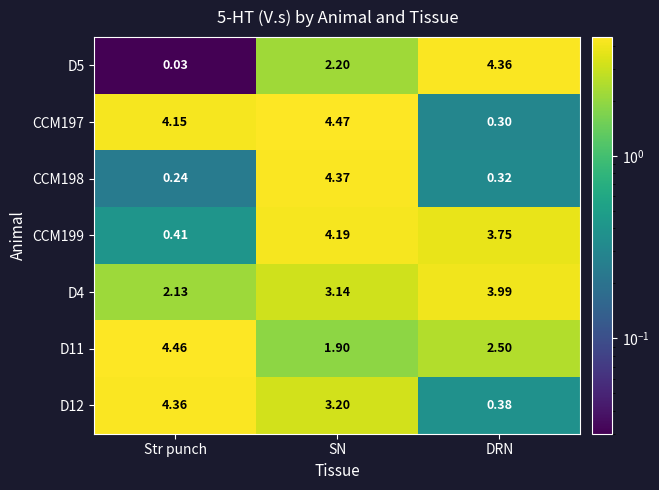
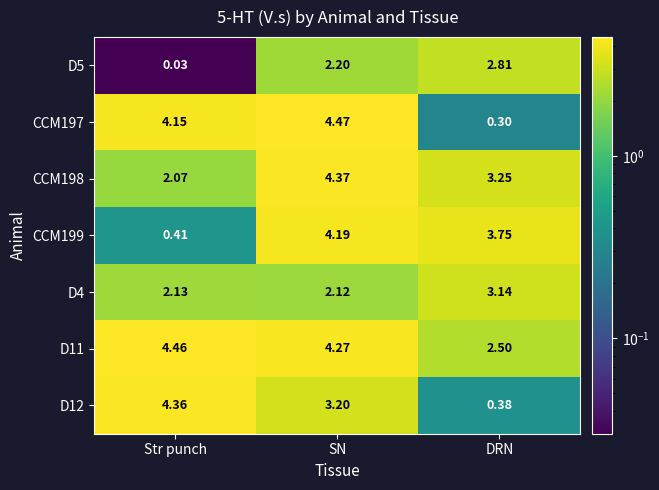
  {
    "D5": {
      "Str punch": 0.03,
      "SN": 2.20,
-     "DRN": 4.36
+     "DRN": 2.81
    },
    "CCM197": {
      "Str punch": 4.15,
      "SN": 4.47,
      "DRN": 0.30
    },
    "CCM198": {
-     "Str punch": 0.24,
+     "Str punch": 2.07,
      "SN": 4.37,
-     "DRN": 0.32
+     "DRN": 3.25
    },
    "CCM199": {
      "Str punch": 0.41,
      "SN": 4.19,
      "DRN": 3.75
    },
    "D4": {
      "Str punch": 2.13,
-     "SN": 3.14,
-     "DRN": 3.99
+     "SN": 2.12,
+     "DRN": 3.14
    },
    "D11": {
      "Str punch": 4.46,
-     "SN": 1.90,
+     "SN": 4.27,
      "DRN": 2.50
    },
    "D12": {
      "Str punch": 4.36,
      "SN": 3.20,
      "DRN": 0.38
    }
  }
